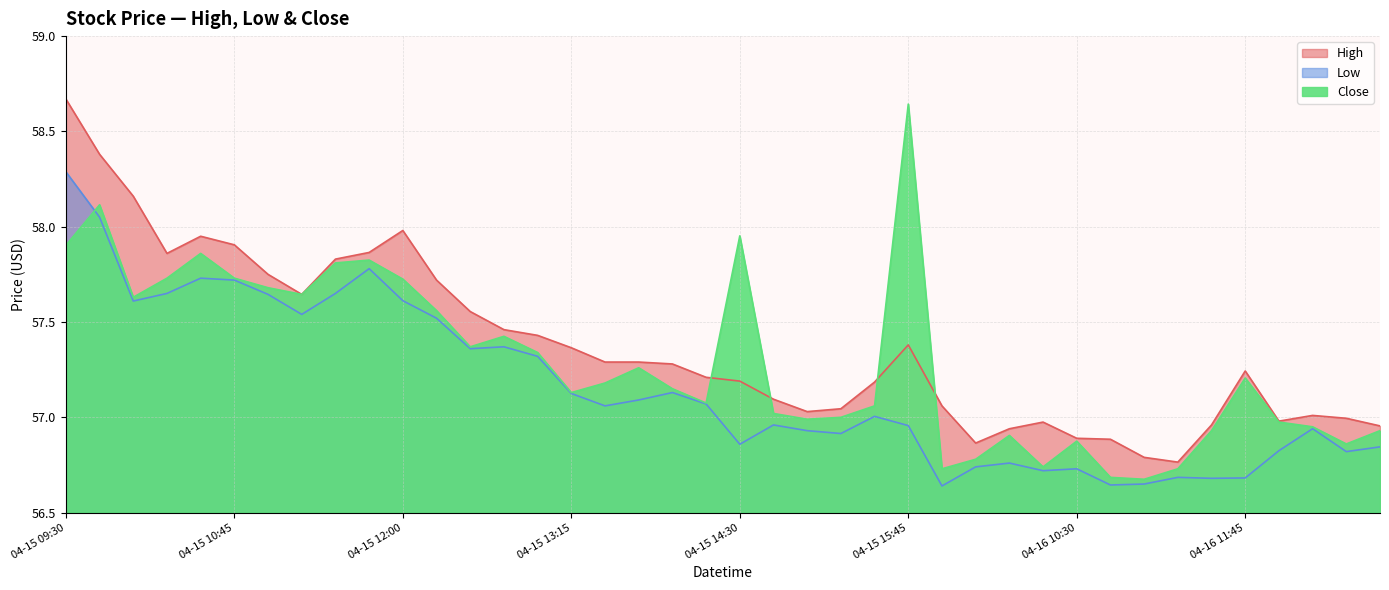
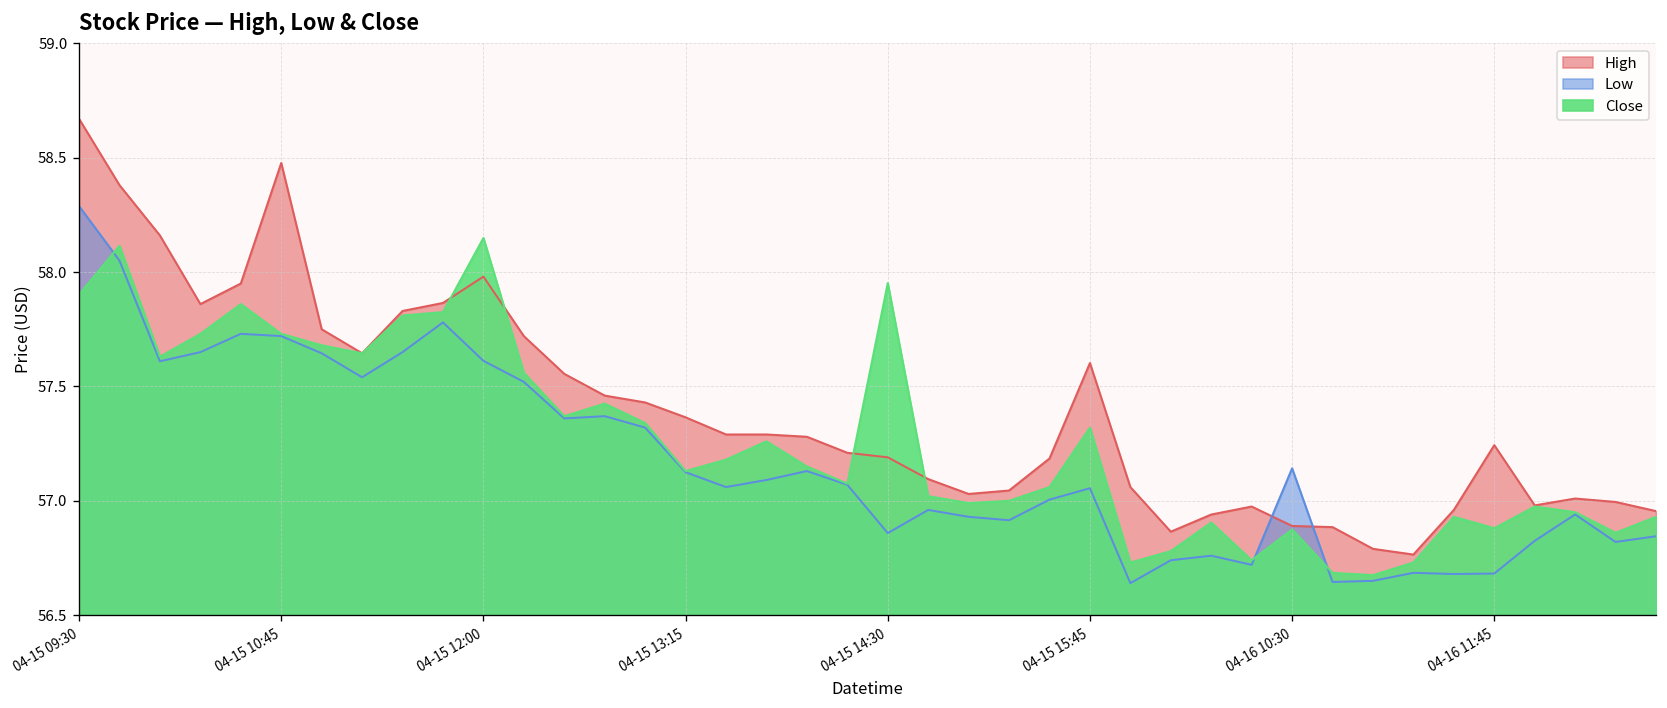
  {
    "High": {
      "04-15 09:30": 58.67,
-     "04-15 10:45": 57.90,
+     "04-15 10:45": 58.48,
      "04-15 12:00": 57.98,
      "04-15 13:15": 57.37,
      "04-15 14:30": 57.19,
-     "04-15 15:45": 57.38,
+     "04-15 15:45": 57.60,
      "04-16 10:30": 56.89,
      "04-16 11:45": 57.24
    },
    "Low": {
      "04-15 09:30": 58.29,
      "04-15 12:00": 57.61,
      "04-15 14:30": 56.86,
-     "04-15 15:45": 56.96,
-     "04-16 10:30": 56.73,
+     "04-15 15:45": 57.06,
+     "04-16 10:30": 57.14,
      "04-16 11:45": 56.68
    },
    "Close": {
      "04-15 09:30": 57.90,
-     "04-15 12:00": 57.72,
+     "04-15 12:00": 58.15,
      "04-15 14:30": 57.95,
-     "04-15 15:45": 58.64,
+     "04-15 15:45": 57.32,
      "04-16 10:30": 56.88,
-     "04-16 11:45": 57.21
+     "04-16 11:45": 56.88
    }
  }
